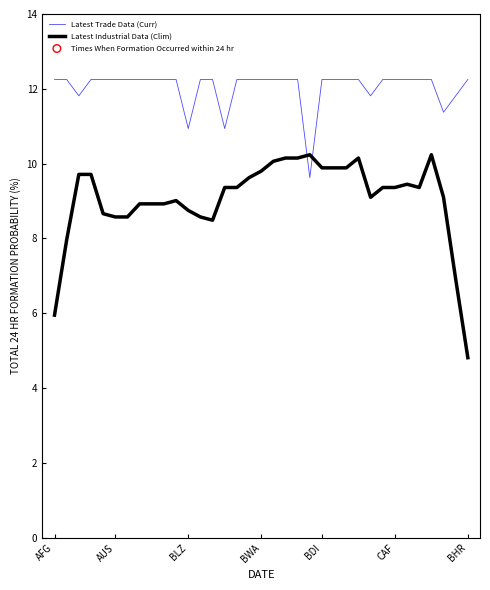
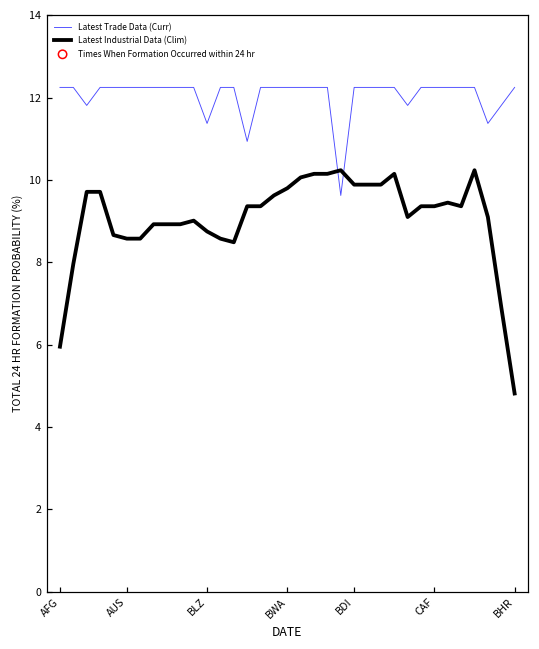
  {
    "Latest Trade Data (Curr)": {
      "AFG": 12.3,
      "AUS": 12.3,
-     "BLZ": 10.9,
+     "BLZ": 11.4,
      "BWA": 12.3,
      "BDI": 12.3,
      "CAF": 12.3,
      "BHR": 12.3
    },
    "Latest Industrial Data (Clim)": {
      "AFG": 6.0,
      "AUS": 8.6,
      "BLZ": 8.8,
      "BWA": 9.8,
      "BDI": 9.9,
      "CAF": 9.4,
      "BHR": 4.8
    }
  }
